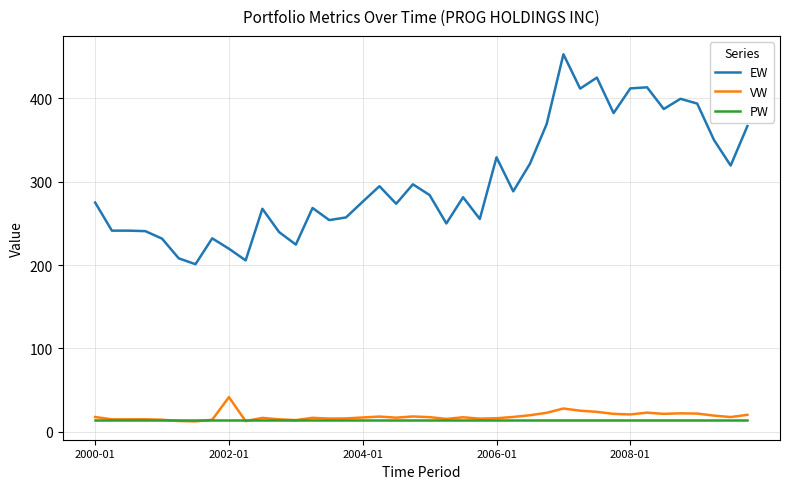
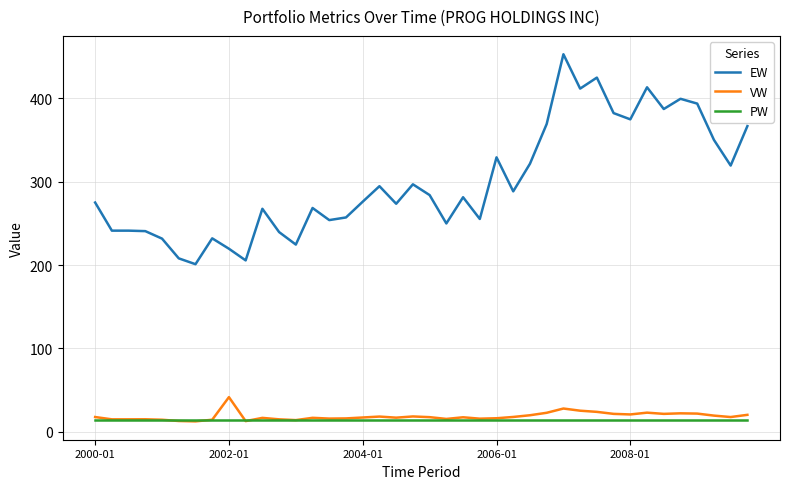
  {
    "EW": {
      "2000-01": 270,
      "2002-01": 220,
      "2004-01": 280,
      "2006-01": 330,
-     "2008-01": 410
+     "2008-01": 370
    },
    "VW": {
      "2000-01": 20,
      "2002-01": 40,
      "2004-01": 20,
      "2008-01": 20
    },
    "PW": {
      "2000-01": 10,
      "2002-01": 10,
      "2004-01": 10,
      "2008-01": 10
    }
  }
